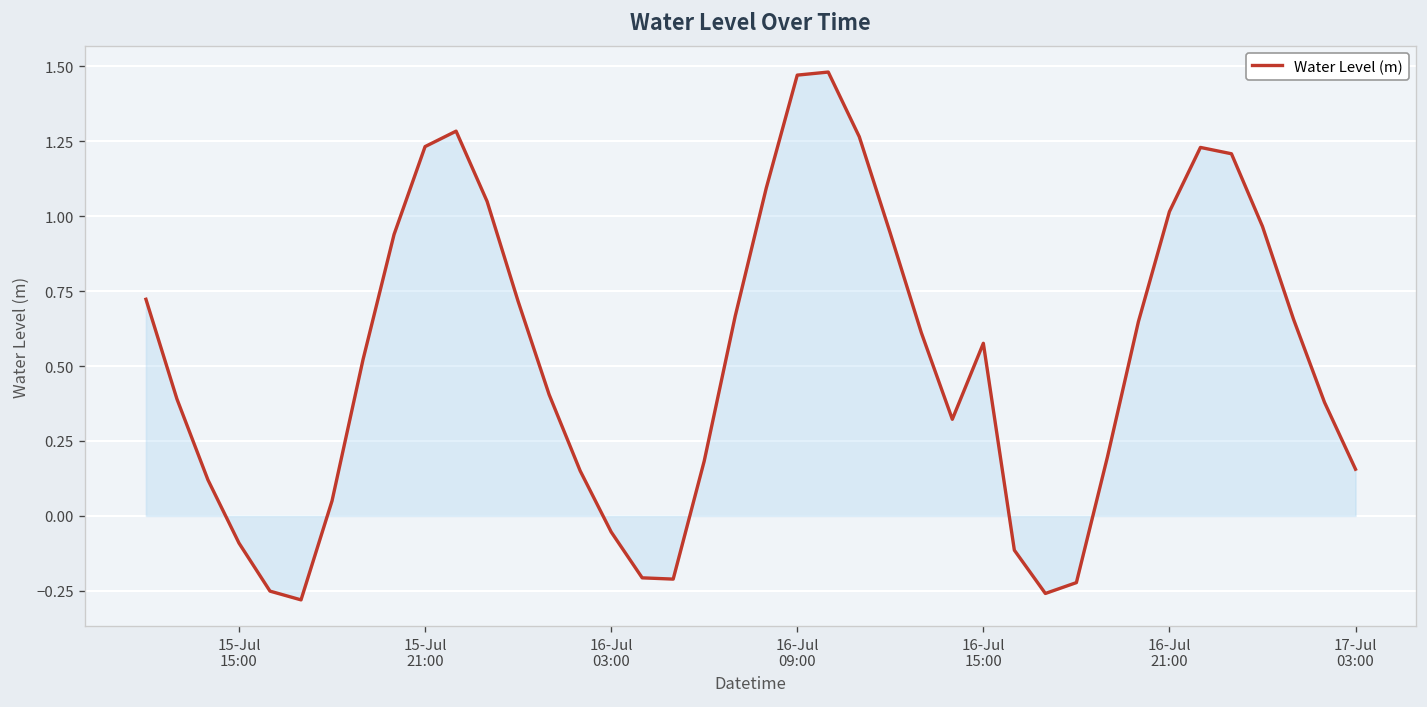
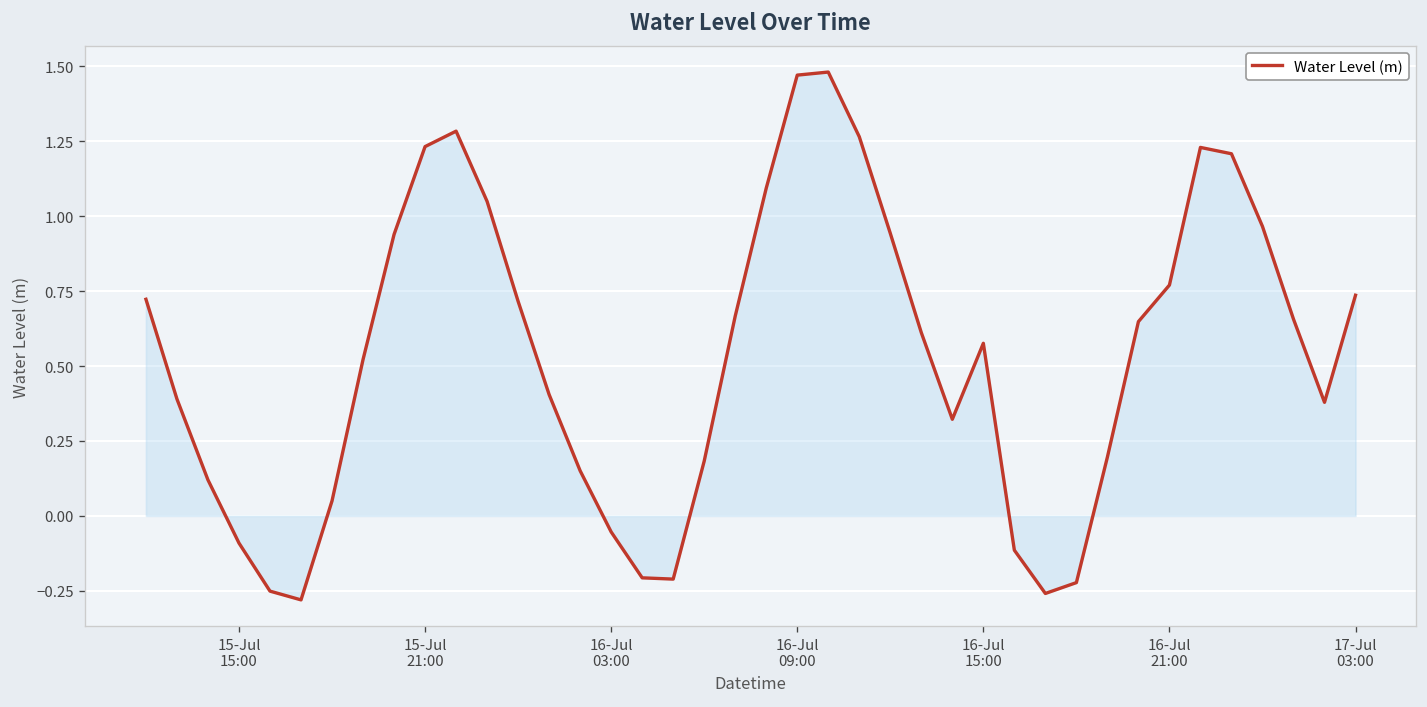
  {
    "Water Level (m)": {
      "15-Jul 15:00": -0.09,
      "16-Jul 03:00": -0.05,
-     "16-Jul 21:00": 1.02,
-     "17-Jul 03:00": 0.16
+     "16-Jul 21:00": 0.77,
+     "17-Jul 03:00": 0.74
    }
  }
